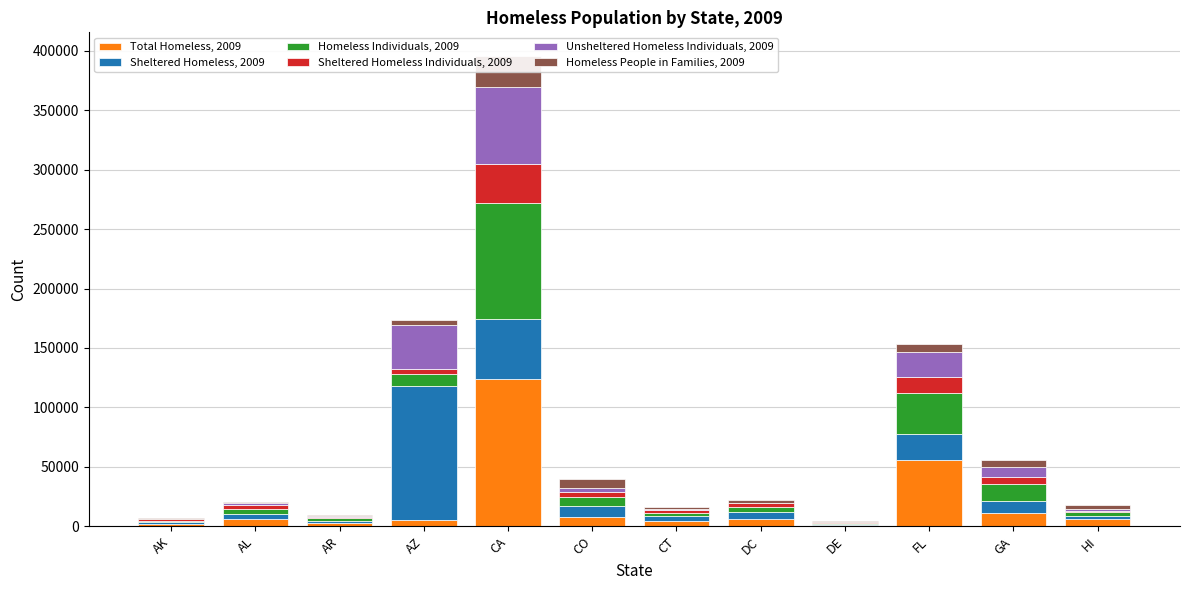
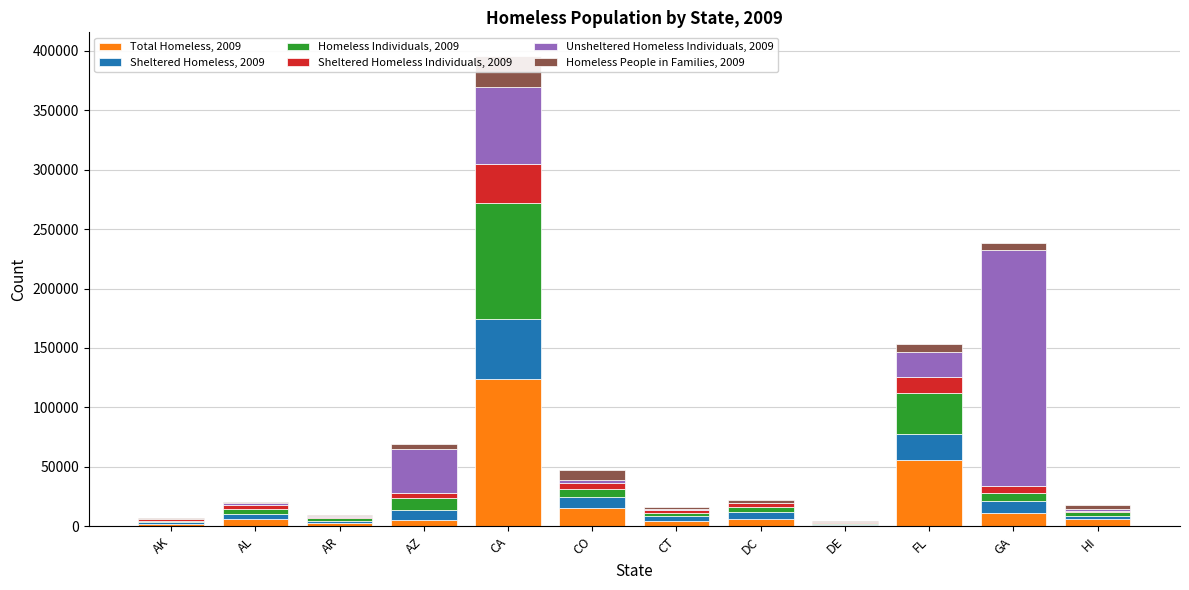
  {
    "Total Homeless, 2009": {
      "AL": 6000,
      "AR": 3000,
      "AZ": 6000,
      "CA": 124000,
-     "CO": 8000,
+     "CO": 15000,
      "CT": 5000,
      "DC": 6000,
      "FL": 56000,
      "GA": 12000,
      "HI": 6000
    },
    "Sheltered Homeless, 2009": {
      "AL": 4000,
-     "AZ": 113000,
+     "AZ": 8000,
      "CA": 51000,
      "CO": 9000,
      "CT": 4000,
      "DC": 6000,
      "FL": 22000,
      "GA": 9000,
      "HI": 3000
    },
    "Homeless Individuals, 2009": {
      "AL": 5000,
      "AR": 2000,
      "AZ": 10000,
      "CA": 98000,
      "CO": 7000,
      "CT": 3000,
      "DC": 4000,
      "FL": 34000,
-     "GA": 14000,
+     "GA": 7000,
      "HI": 3000
    },
    "Sheltered Homeless Individuals, 2009": {
      "AL": 3000,
      "AZ": 4000,
      "CA": 32000,
      "CO": 5000,
      "CT": 2000,
      "DC": 4000,
      "FL": 14000,
      "GA": 6000
    },
    "Unsheltered Homeless Individuals, 2009": {
      "AZ": 37000,
      "CA": 65000,
      "CO": 3000,
      "FL": 21000,
-     "GA": 9000
+     "GA": 199000
    },
    "Homeless People in Families, 2009": {
      "AZ": 5000,
      "CO": 8000,
      "DC": 2000,
      "FL": 7000,
      "GA": 6000,
      "HI": 3000
    }
  }
